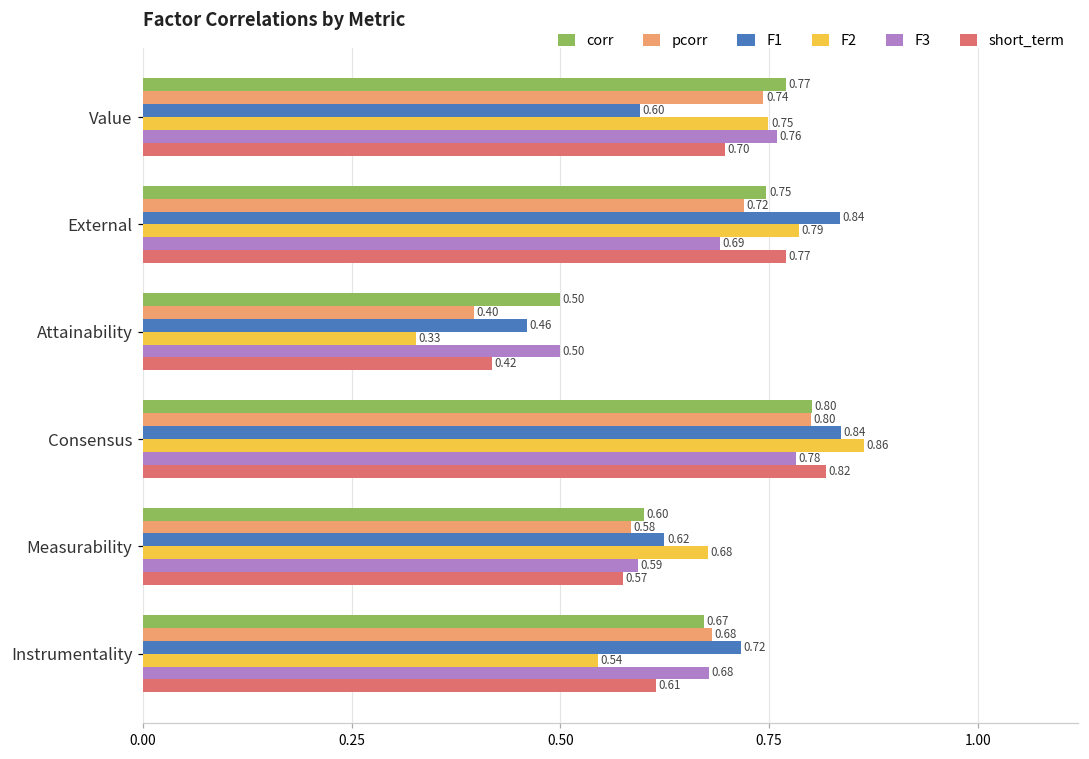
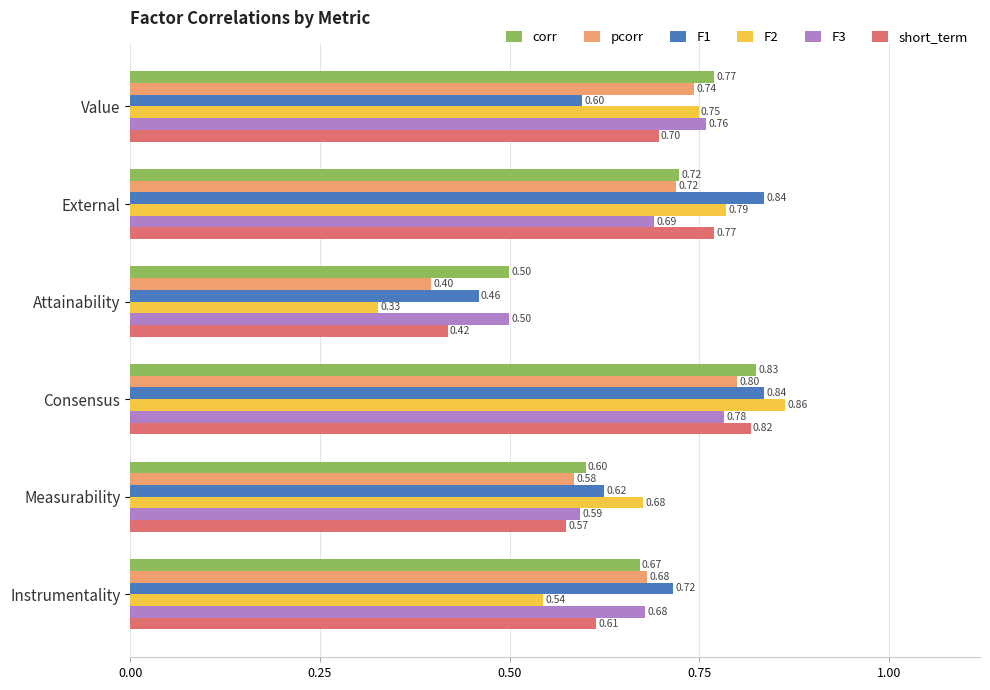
  {
    "corr": {
      "Value": 0.77,
-     "External": 0.75,
+     "External": 0.72,
      "Attainability": 0.50,
-     "Consensus": 0.80,
+     "Consensus": 0.83,
      "Measurability": 0.60,
      "Instrumentality": 0.67
    },
    "F1": {
      "Value": 0.60,
      "External": 0.84,
      "Attainability": 0.46,
      "Consensus": 0.84,
      "Measurability": 0.62,
      "Instrumentality": 0.72
    },
    "F3": {
      "Value": 0.76,
      "External": 0.69,
      "Attainability": 0.50,
      "Consensus": 0.78,
      "Measurability": 0.59,
      "Instrumentality": 0.68
    }
  }
